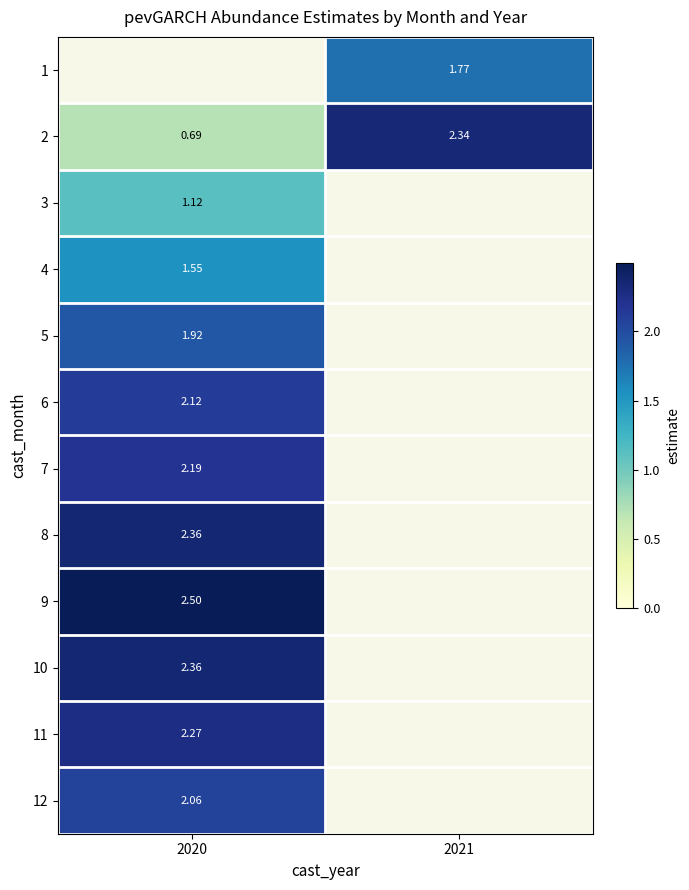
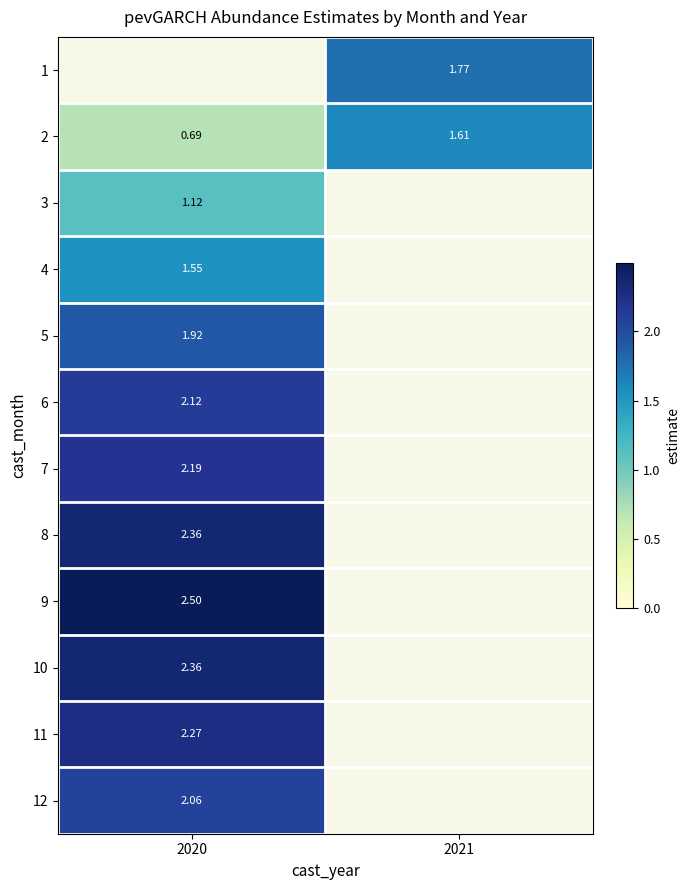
  {
    "1": {
      "2021": 1.77
    },
    "2": {
      "2020": 0.69,
-     "2021": 2.34
+     "2021": 1.61
    },
    "3": {
      "2020": 1.12
    },
    "4": {
      "2020": 1.55
    },
    "5": {
      "2020": 1.92
    },
    "6": {
      "2020": 2.12
    },
    "7": {
      "2020": 2.19
    },
    "8": {
      "2020": 2.36
    },
    "9": {
      "2020": 2.50
    },
    "10": {
      "2020": 2.36
    },
    "11": {
      "2020": 2.27
    },
    "12": {
      "2020": 2.06
    }
  }
